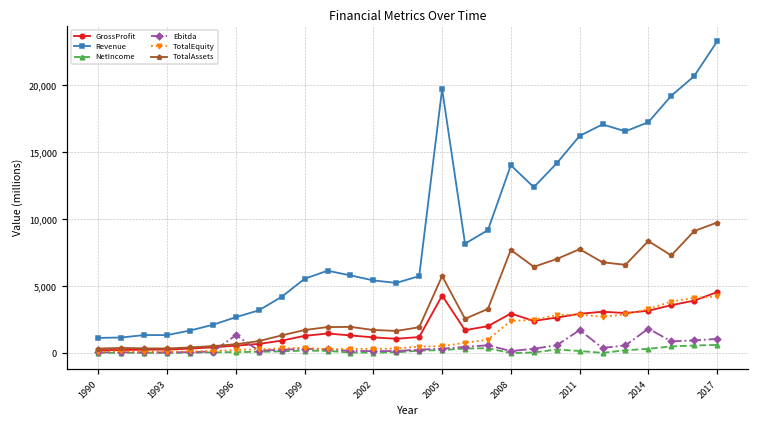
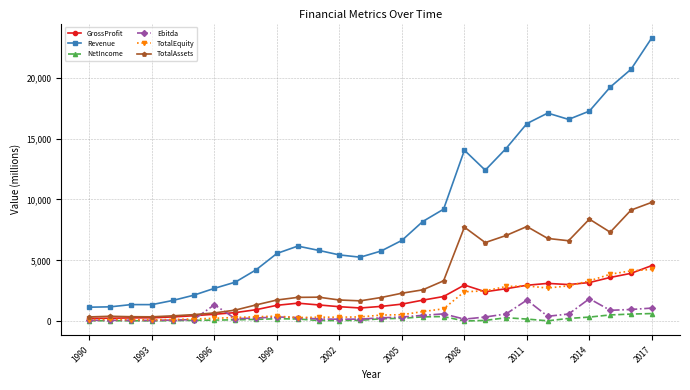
  {
    "GrossProfit": {
      "1999": "1,300",
      "2002": "1,200",
-     "2005": "4,300",
+     "2005": "1,400",
      "2008": "3,000",
      "2017": "4,600"
    },
    "Revenue": {
      "1990": "1,200",
      "1993": "1,400",
      "1996": "2,700",
      "1999": "5,600",
      "2002": "5,400",
-     "2005": "19,700",
+     "2005": "6,600",
      "2008": "14,000",
      "2011": "16,200",
      "2014": "17,200",
      "2017": "23,300"
    },
    "NetIncome": {
      "2011": "200",
      "2014": "300",
      "2017": "600"
    },
    "Ebitda": {
      "1996": "1,400",
      "2011": "1,700",
      "2014": "1,800",
      "2017": "1,100"
    },
    "TotalEquity": {
      "2008": "2,400",
      "2017": "4,300"
    },
    "TotalAssets": {
      "1999": "1,700",
      "2002": "1,700",
-     "2005": "5,800",
+     "2005": "2,300",
      "2008": "7,700",
      "2011": "7,800",
      "2014": "8,400",
      "2017": "9,800"
    }
  }
